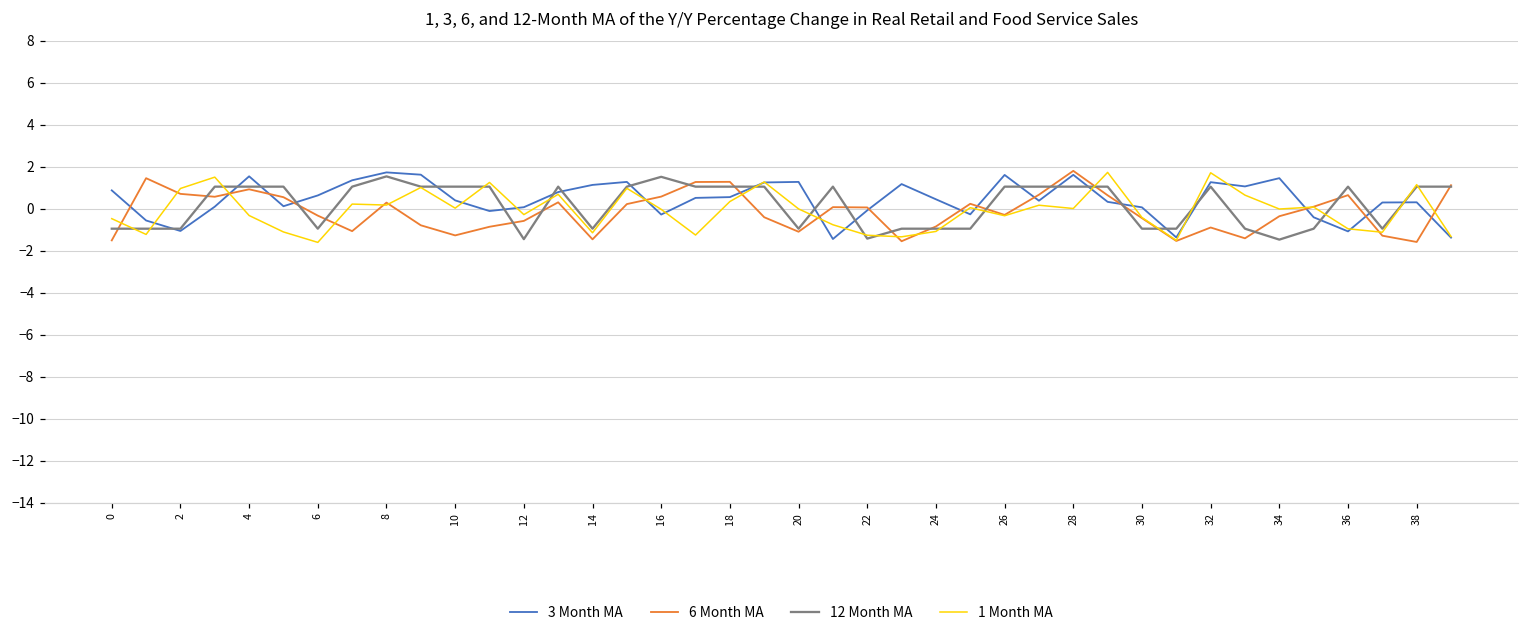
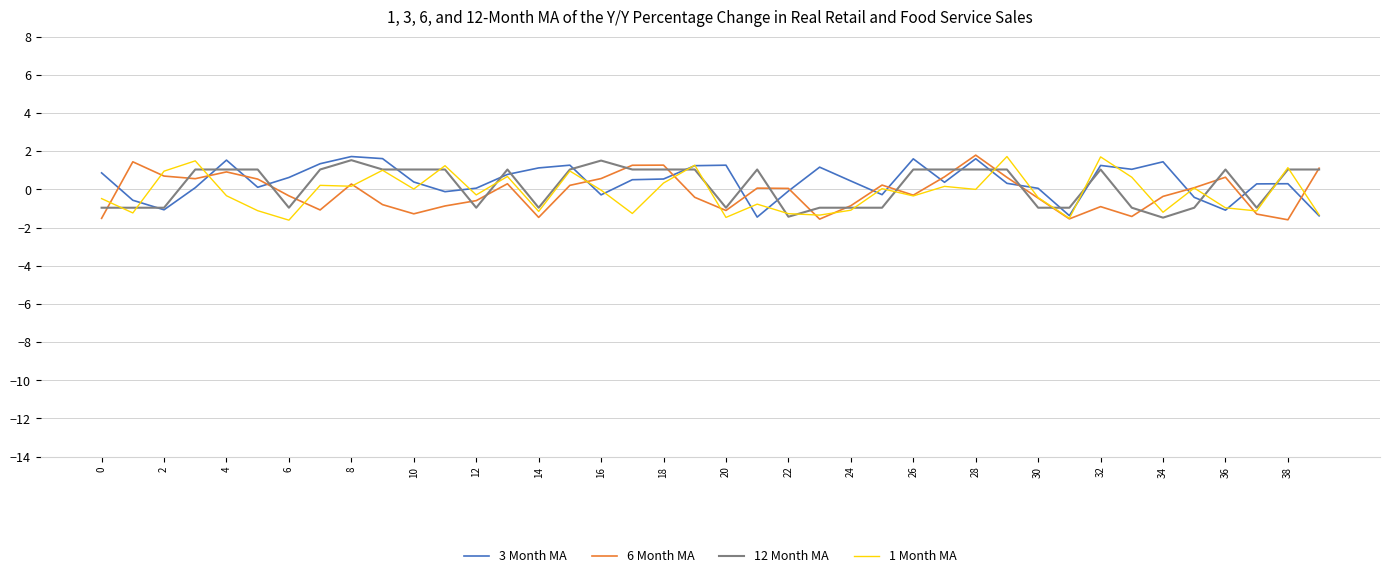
  {
    "3 Month MA": {
      "0": 0.9,
      "4": 1.5,
      "6": 0.6,
      "8": 1.7,
      "10": 0.4,
      "12": 0.1,
      "14": 1.1,
      "16": -0.3,
      "18": 0.5,
      "20": 1.3,
      "22": -0.1,
      "24": 0.4,
      "26": 1.6,
      "28": 1.6,
      "30": 0.1,
      "32": 1.3,
      "34": 1.4,
      "38": 0.3
    },
    "6 Month MA": {
      "0": -1.5,
      "2": 0.7,
      "6": -0.3,
      "10": -1.3,
      "12": -0.6,
      "14": -1.5,
      "16": 0.6,
      "18": 1.3,
      "20": -1.1,
      "22": 0.1,
      "28": 1.8,
      "32": -0.9,
      "34": -0.4,
      "36": 0.6,
      "38": -1.6
    },
    "12 Month MA": {
      "0": -1.0,
      "6": -1.0,
      "8": 1.5,
      "10": 1.0,
-     "12": -1.5,
+     "12": -1.0,
      "14": -1.0,
      "16": 1.5,
      "18": 1.0,
      "20": -1.0,
      "22": -1.4,
      "26": 1.0,
      "28": 1.0,
      "30": -1.0,
      "32": 1.0,
      "34": -1.5,
      "36": 1.0
    },
    "1 Month MA": {
      "0": -0.5,
      "2": 1.0,
      "4": -0.3,
      "6": -1.6,
      "10": 0.0,
      "12": -0.3,
      "14": -1.2,
      "16": 0.0,
      "18": 0.3,
-     "20": 0.0,
+     "20": -1.5,
      "22": -1.3,
      "28": 0.0,
      "32": 1.7,
-     "34": 0.0
+     "34": -1.2
    }
  }
